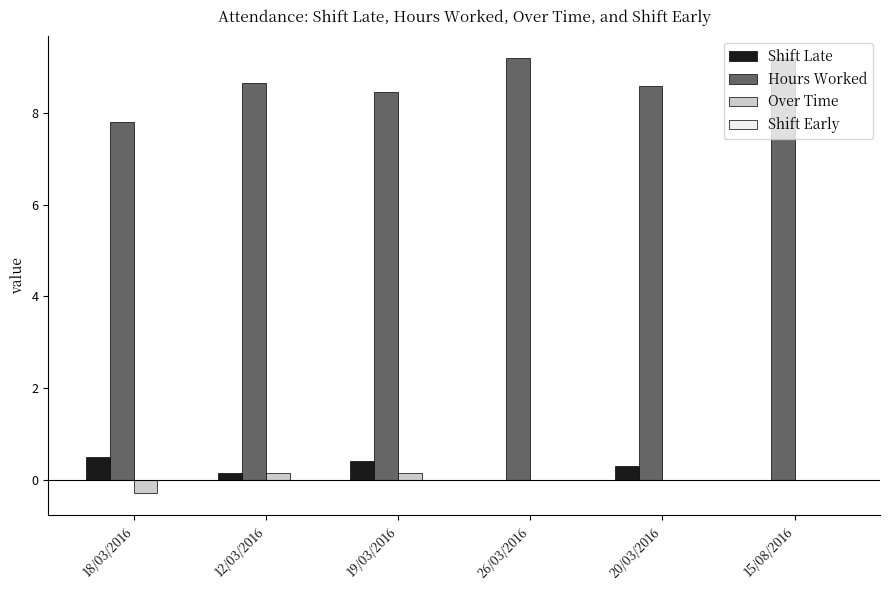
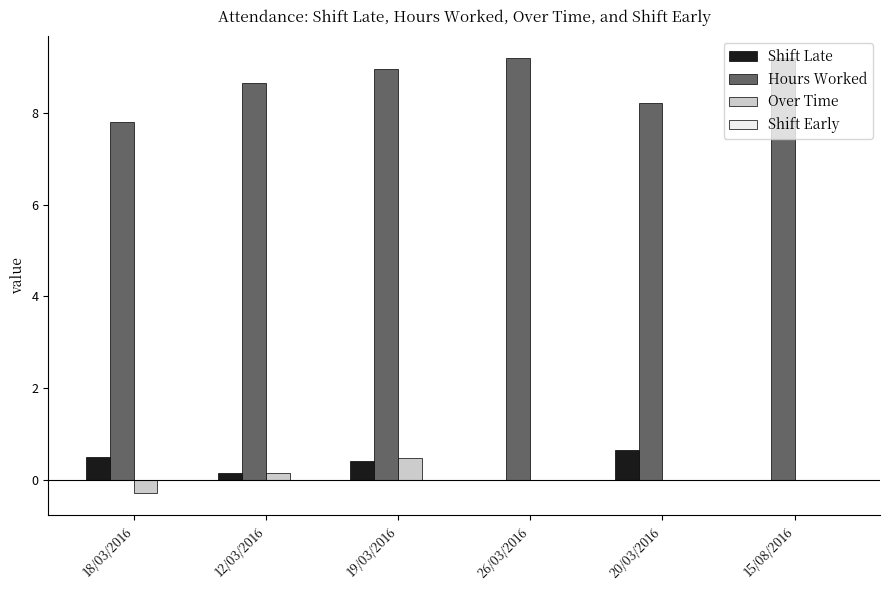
  {
    "Shift Late": {
      "18/03/2016": 0.5,
      "12/03/2016": 0.2,
      "19/03/2016": 0.4,
      "26/03/2016": 0.0,
-     "20/03/2016": 0.3,
+     "20/03/2016": 0.6,
      "15/08/2016": 0.0
    },
    "Hours Worked": {
      "18/03/2016": 7.8,
      "12/03/2016": 8.7,
-     "19/03/2016": 8.5,
+     "19/03/2016": 9.0,
      "26/03/2016": 9.2,
-     "20/03/2016": 8.6
+     "20/03/2016": 8.2
    },
    "Over Time": {
      "18/03/2016": -0.3,
      "12/03/2016": 0.2,
-     "19/03/2016": 0.2,
+     "19/03/2016": 0.5,
      "26/03/2016": 0.0,
      "20/03/2016": 0.0,
      "15/08/2016": 0.0
    },
    "Shift Early": {
      "18/03/2016": 0.0,
      "12/03/2016": 0.0,
      "19/03/2016": 0.0,
      "26/03/2016": 0.0,
      "20/03/2016": 0.0,
      "15/08/2016": 0.0
    }
  }
